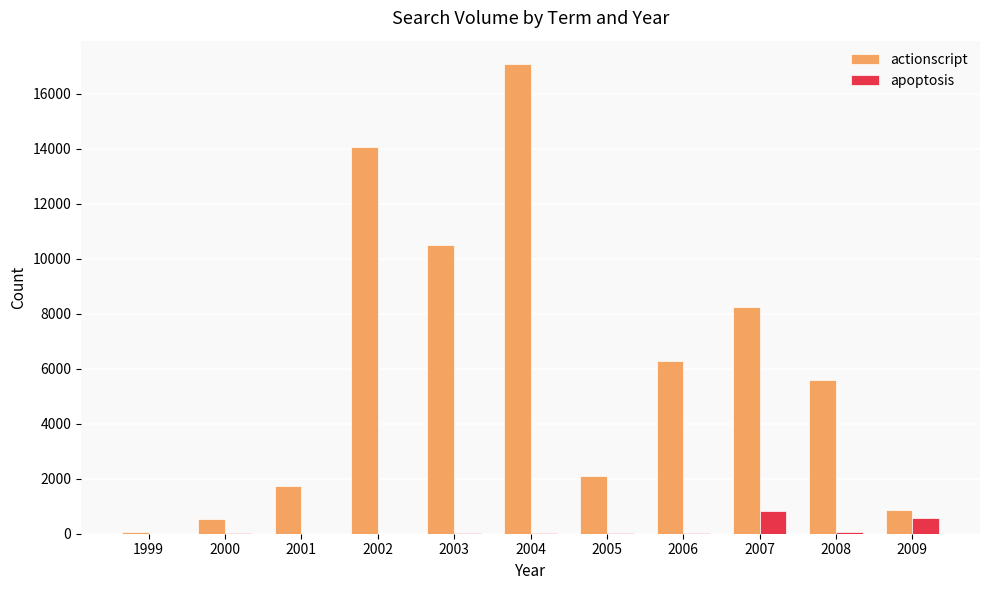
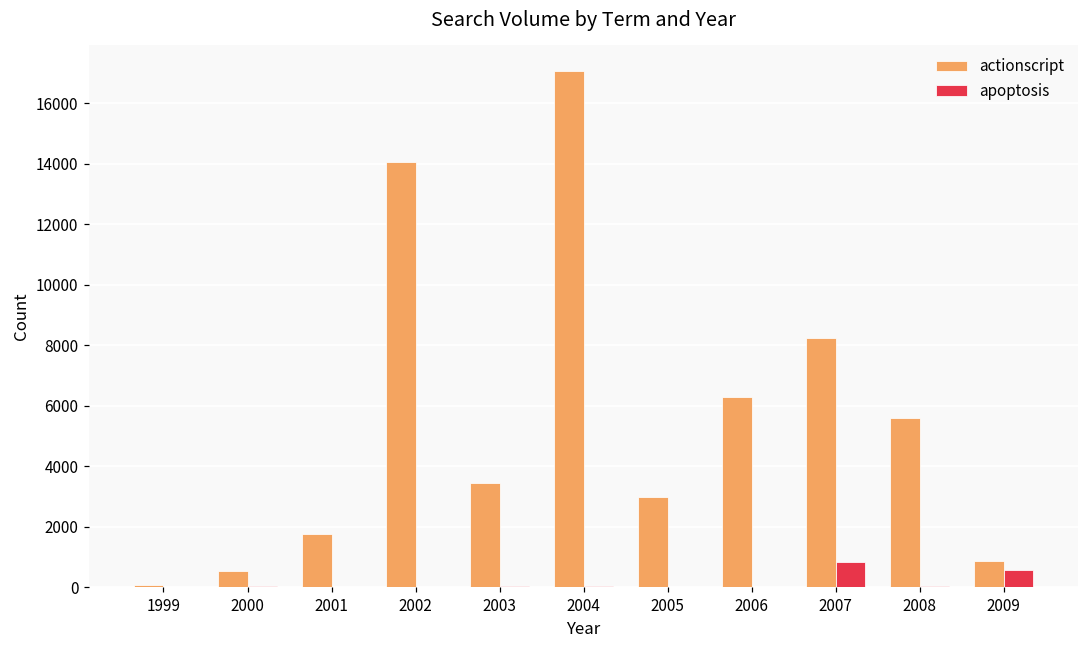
  {
    "actionscript": {
      "2000": 500,
      "2001": 1700,
      "2002": 14100,
-     "2003": 10500,
+     "2003": 3500,
      "2004": 17100,
-     "2005": 2100,
+     "2005": 3000,
      "2006": 6300,
      "2007": 8200,
      "2008": 5600,
      "2009": 900
    },
    "apoptosis": {
      "2007": 800,
      "2009": 600
    }
  }
